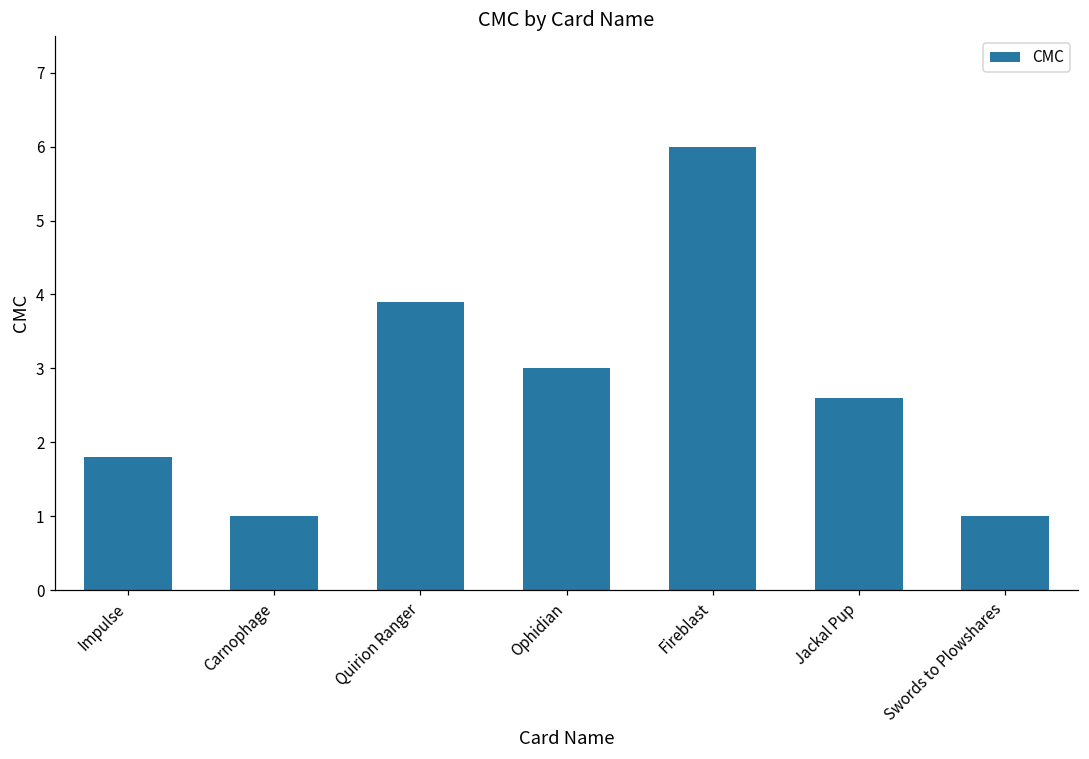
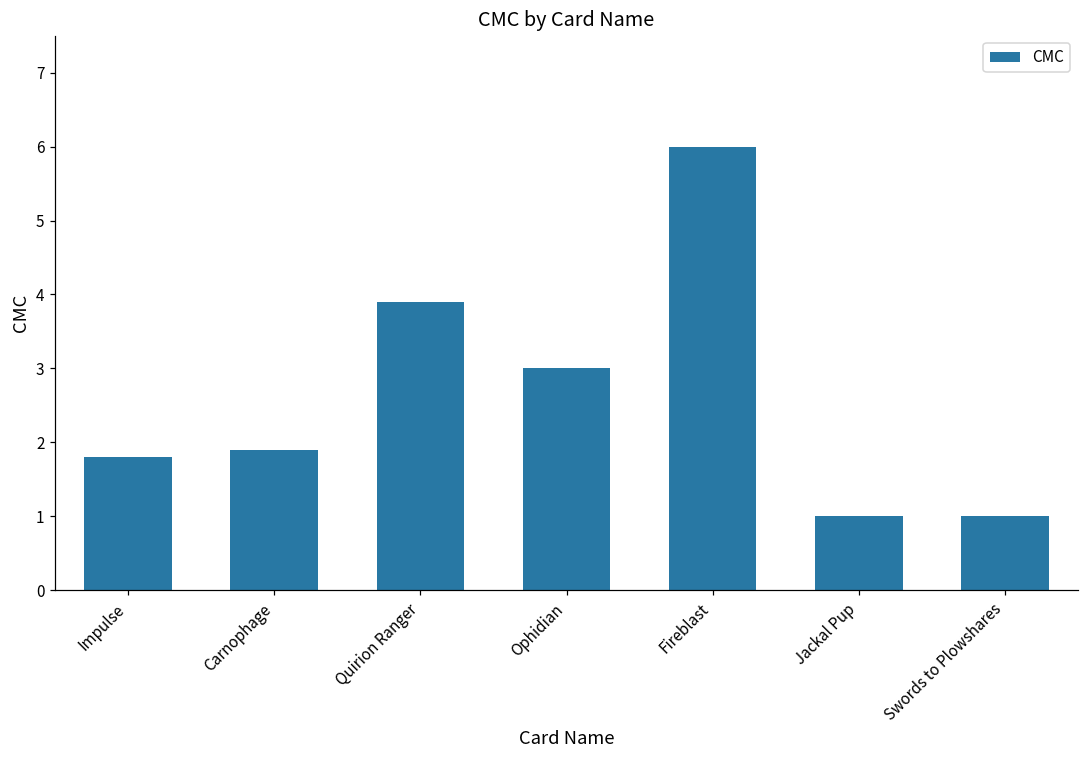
  {
    "Impulse": 1.8,
-   "Carnophage": 1.0,
+   "Carnophage": 1.9,
    "Quirion Ranger": 3.9,
    "Ophidian": 3.0,
    "Fireblast": 6.0,
-   "Jackal Pup": 2.6,
+   "Jackal Pup": 1.0,
    "Swords to Plowshares": 1.0
  }
